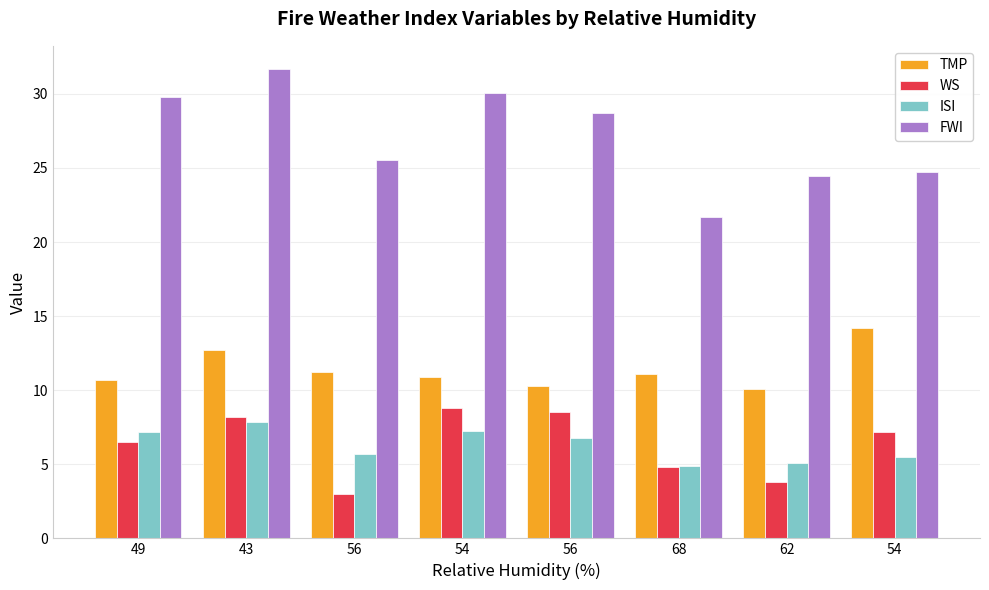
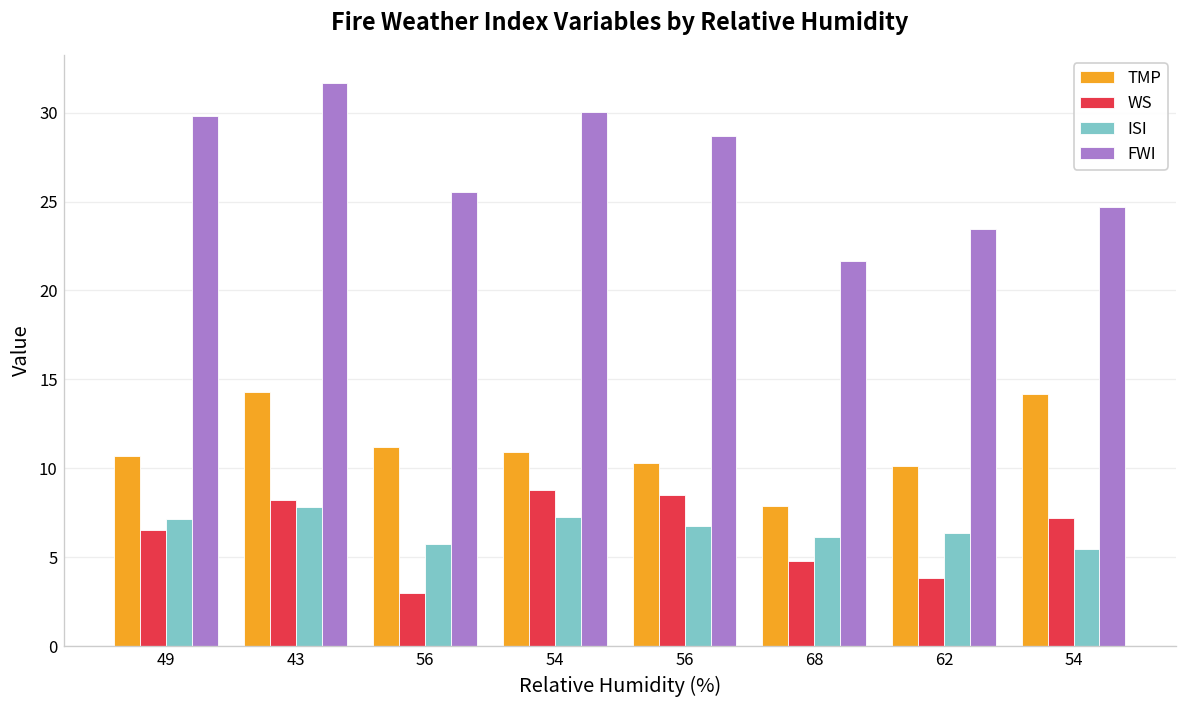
  {
    "TMP": {
      "49": 10.7,
-     "43": 12.7,
-     "68": 11.1,
+     "43": 14.3,
+     "68": 7.9,
      "62": 10.1
    },
    "WS": {
      "49": 6.5,
      "43": 8.2,
      "68": 4.8,
      "62": 3.8
    },
    "ISI": {
      "49": 7.2,
      "43": 7.8,
-     "68": 4.9,
-     "62": 5.1
+     "68": 6.2,
+     "62": 6.4
    },
    "FWI": {
      "49": 29.8,
      "43": 31.7,
      "68": 21.7,
-     "62": 24.4
+     "62": 23.4
    }
  }
